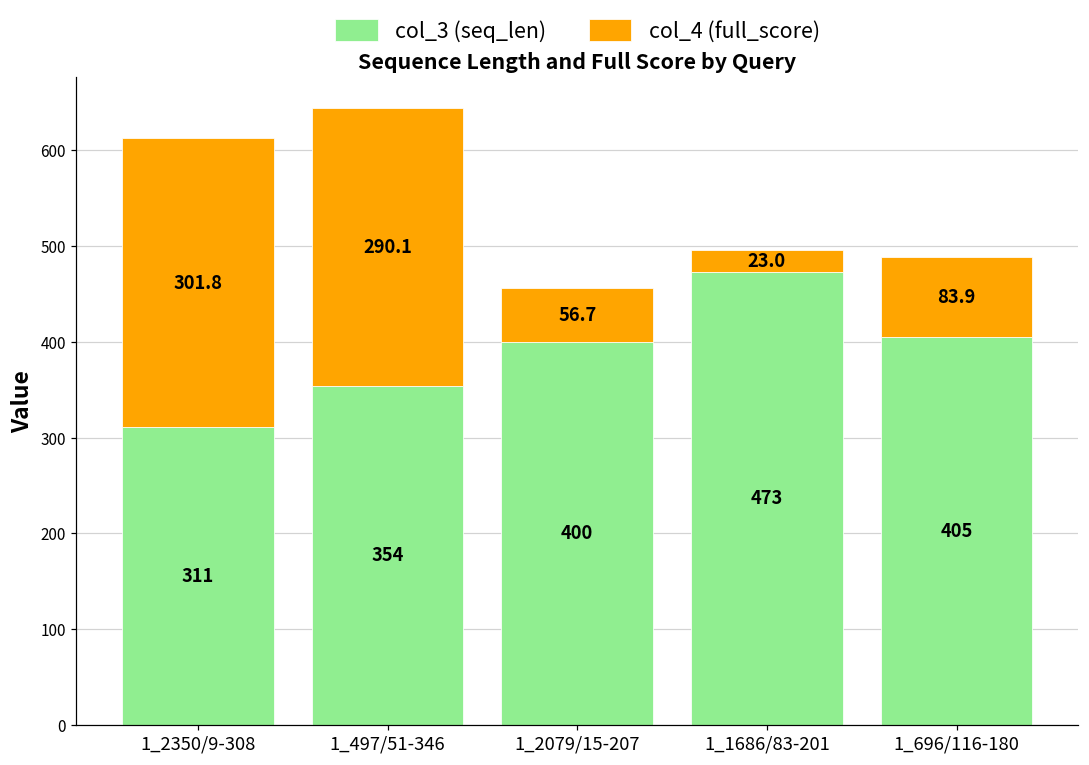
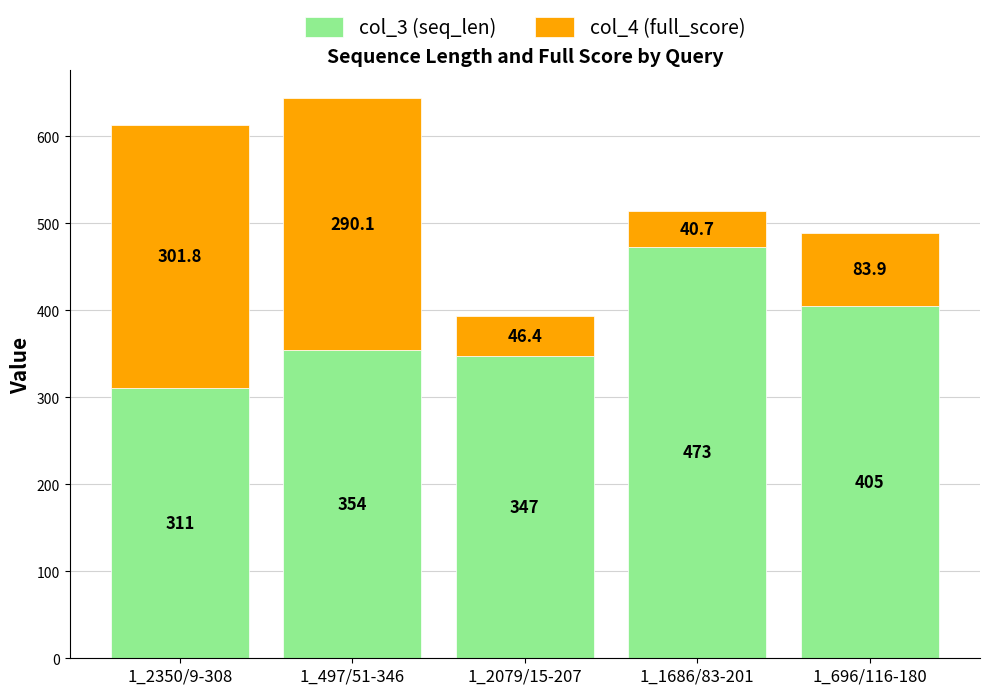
  {
    "col_3 (seq_len)": {
      "1_2350/9-308": 311,
      "1_497/51-346": 354,
-     "1_2079/15-207": 400,
+     "1_2079/15-207": 347,
      "1_1686/83-201": 473,
      "1_696/116-180": 405
    },
    "col_4 (full_score)": {
      "1_2350/9-308": 301.8,
      "1_497/51-346": 290.1,
-     "1_2079/15-207": 56.7,
-     "1_1686/83-201": 23.0,
+     "1_2079/15-207": 46.4,
+     "1_1686/83-201": 40.7,
      "1_696/116-180": 83.9
    }
  }
